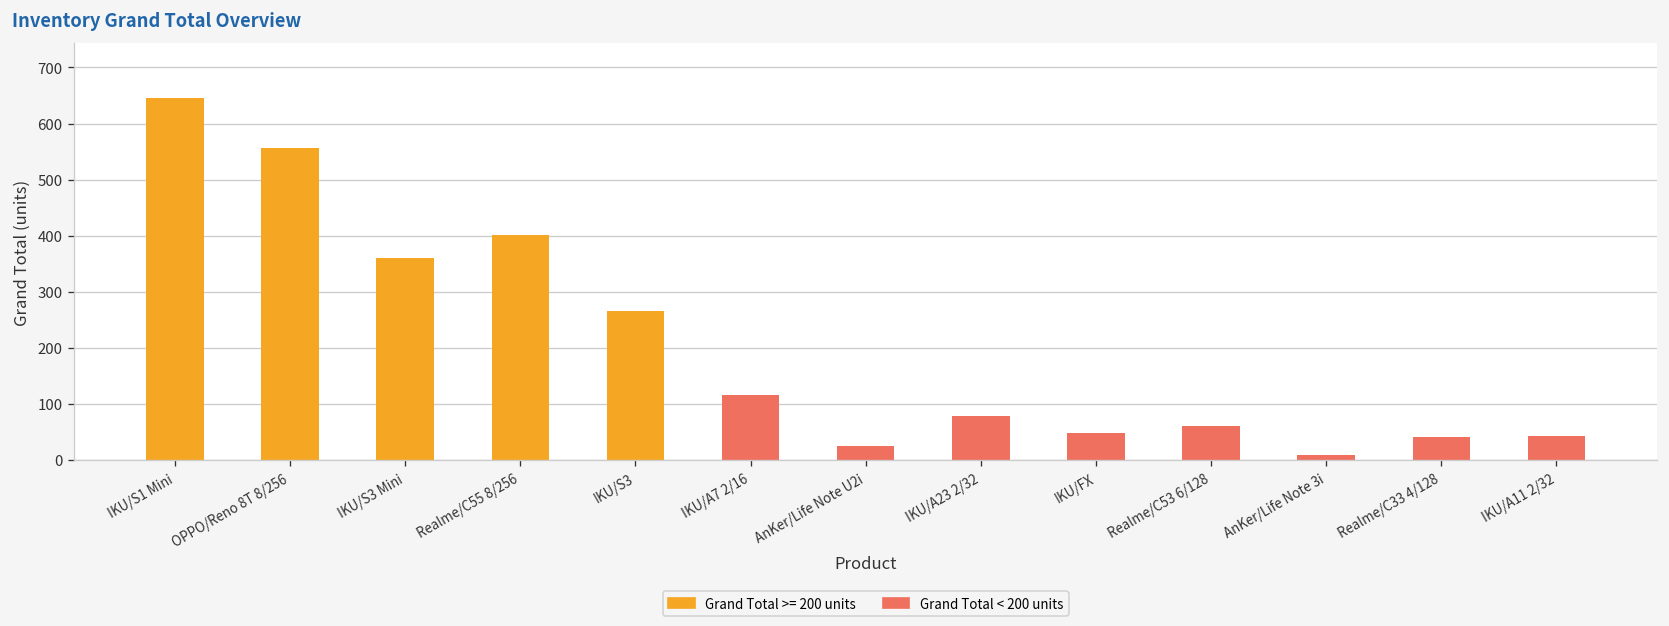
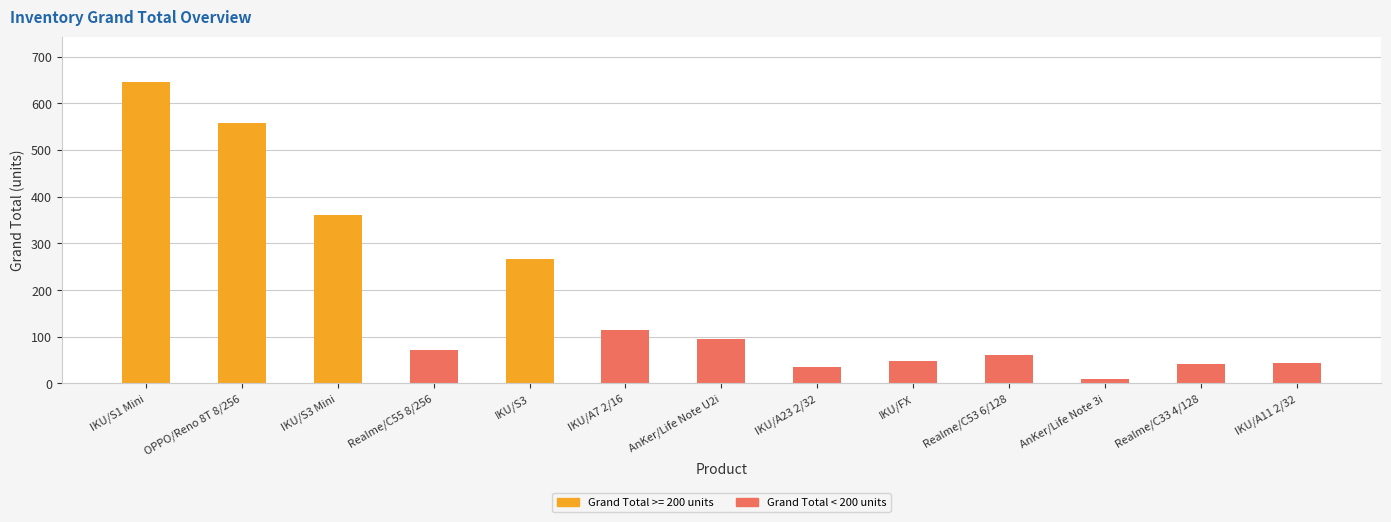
  {
    "IKU/S1 Mini": 650,
    "OPPO/Reno 8T 8/256": 560,
    "IKU/S3 Mini": 360,
-   "Realme/C55 8/256": 400,
+   "Realme/C55 8/256": 70,
    "IKU/S3": 270,
    "IKU/A7 2/16": 120,
-   "AnKer/Life Note U2i": 30,
-   "IKU/A23 2/32": 80,
+   "AnKer/Life Note U2i": 100,
+   "IKU/A23 2/32": 40,
    "IKU/FX": 50,
    "Realme/C53 6/128": 60,
    "AnKer/Life Note 3i": 10,
    "Realme/C33 4/128": 40,
    "IKU/A11 2/32": 40
  }
